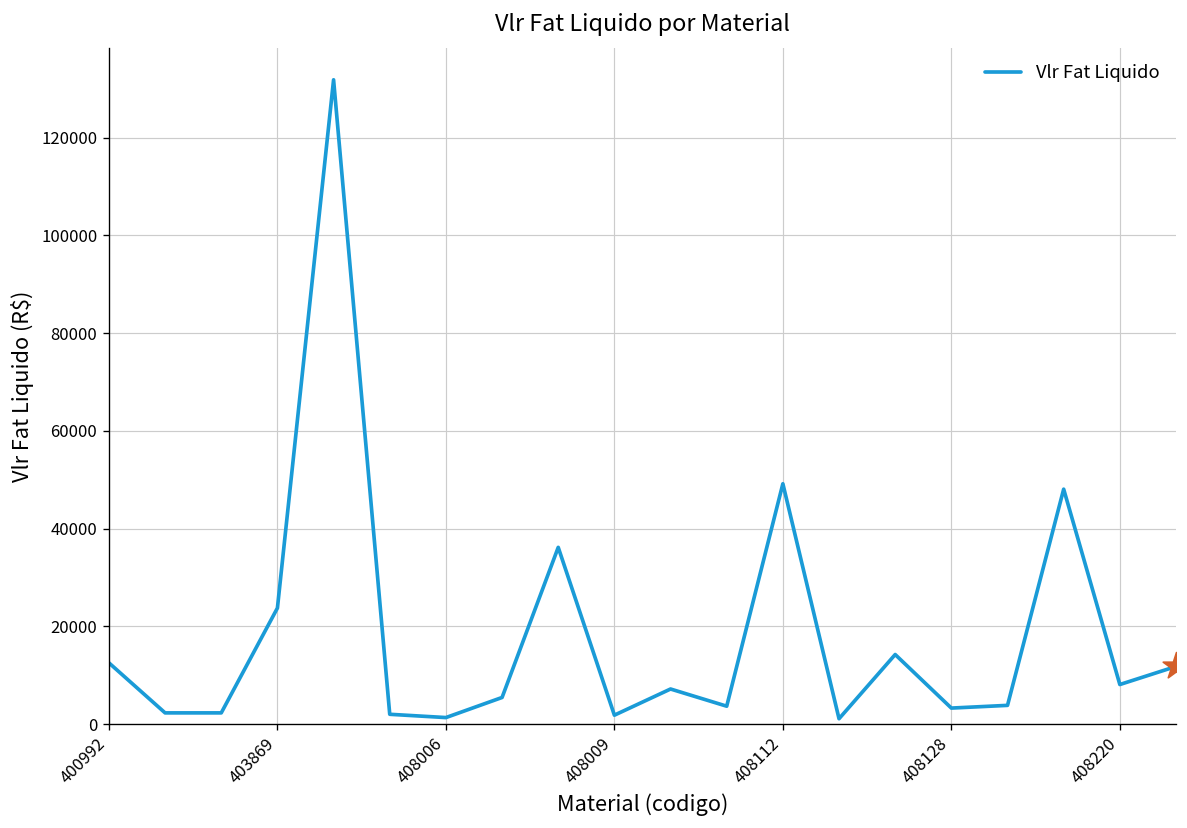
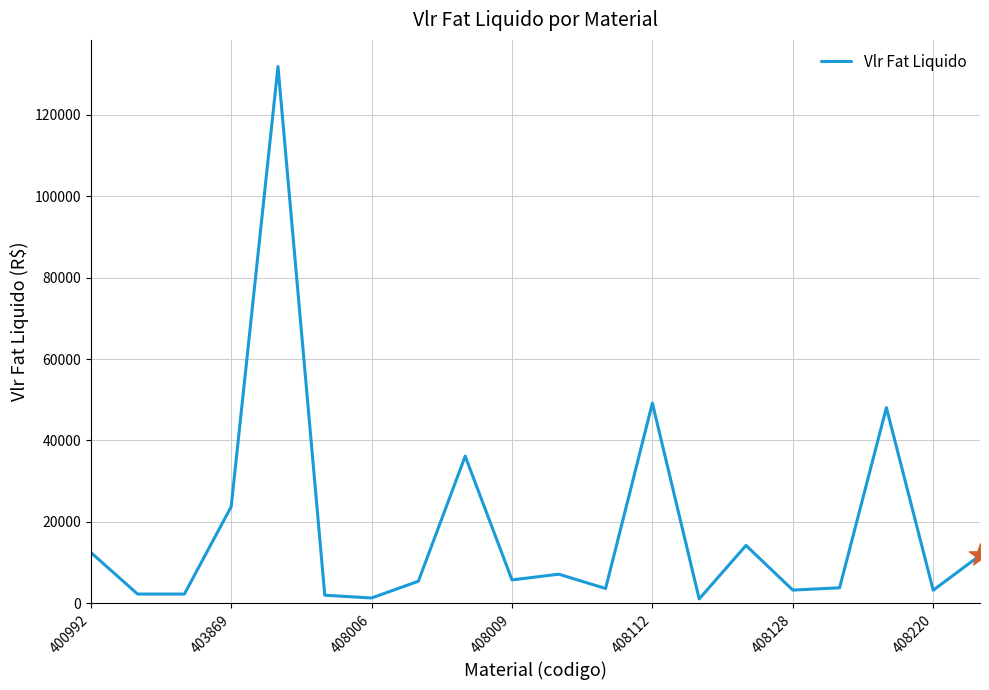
  {
    "Vlr Fat Liquido": {
      "400992": 13000,
      "403869": 24000,
      "408006": 1000,
-     "408009": 2000,
+     "408009": 6000,
      "408112": 49000,
      "408128": 3000,
-     "408220": 8000
+     "408220": 3000
    }
  }
